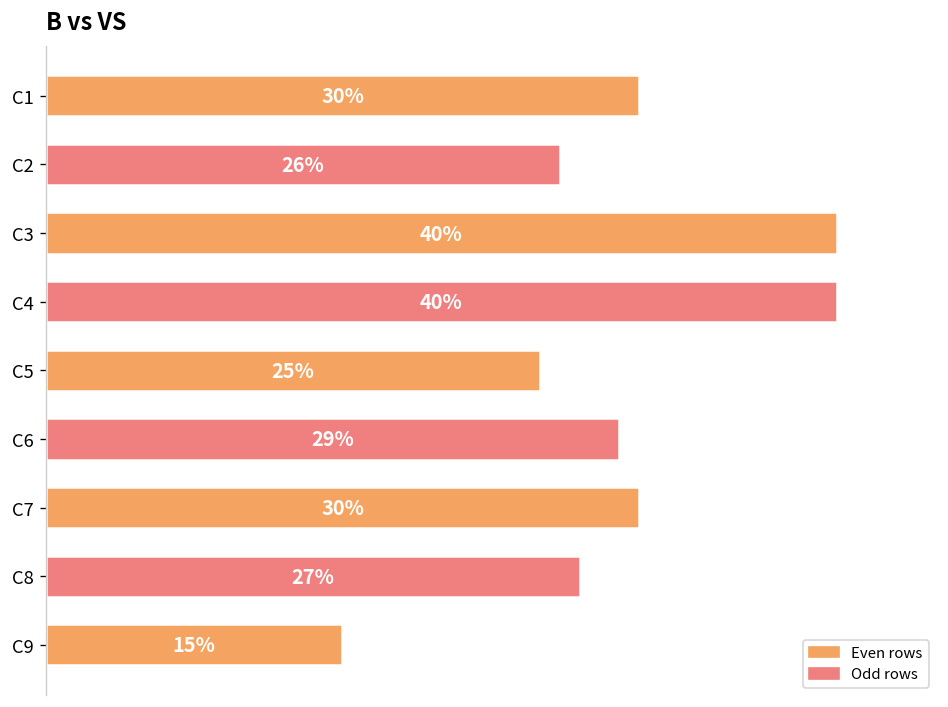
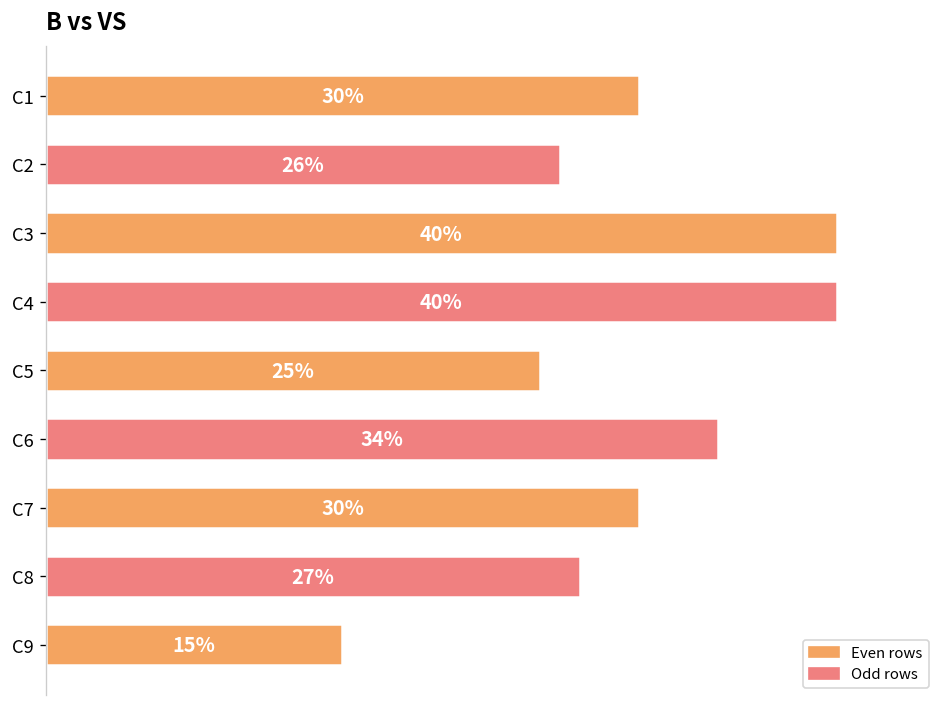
  {
    "C1": "30%",
    "C2": "26%",
    "C3": "40%",
    "C4": "40%",
    "C5": "25%",
-   "C6": "29%",
+   "C6": "34%",
    "C7": "30%",
    "C8": "27%",
    "C9": "15%"
  }
